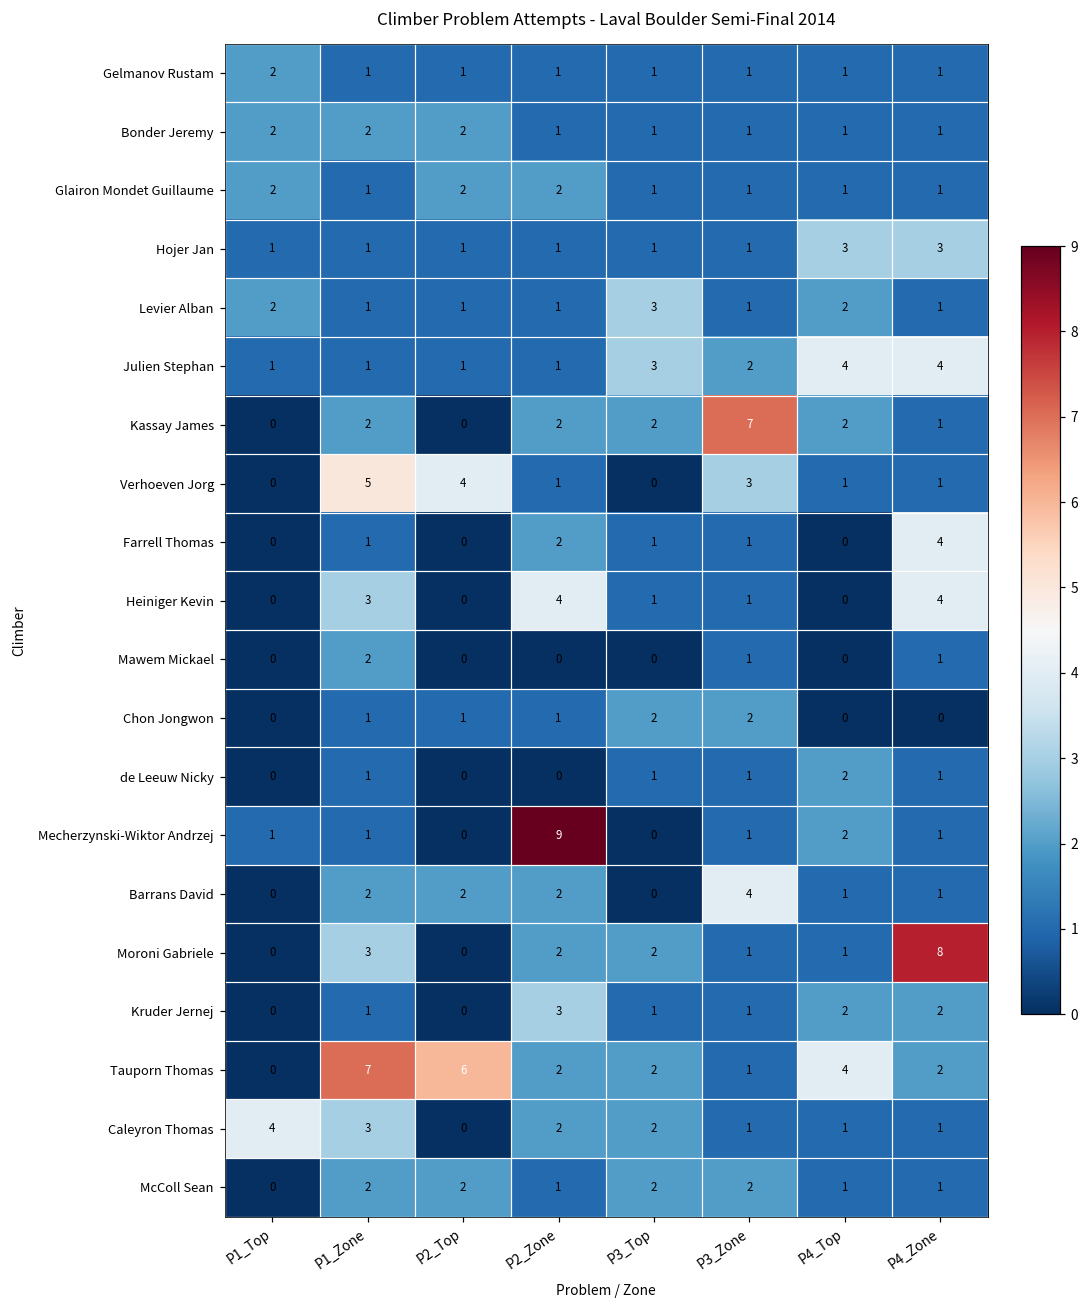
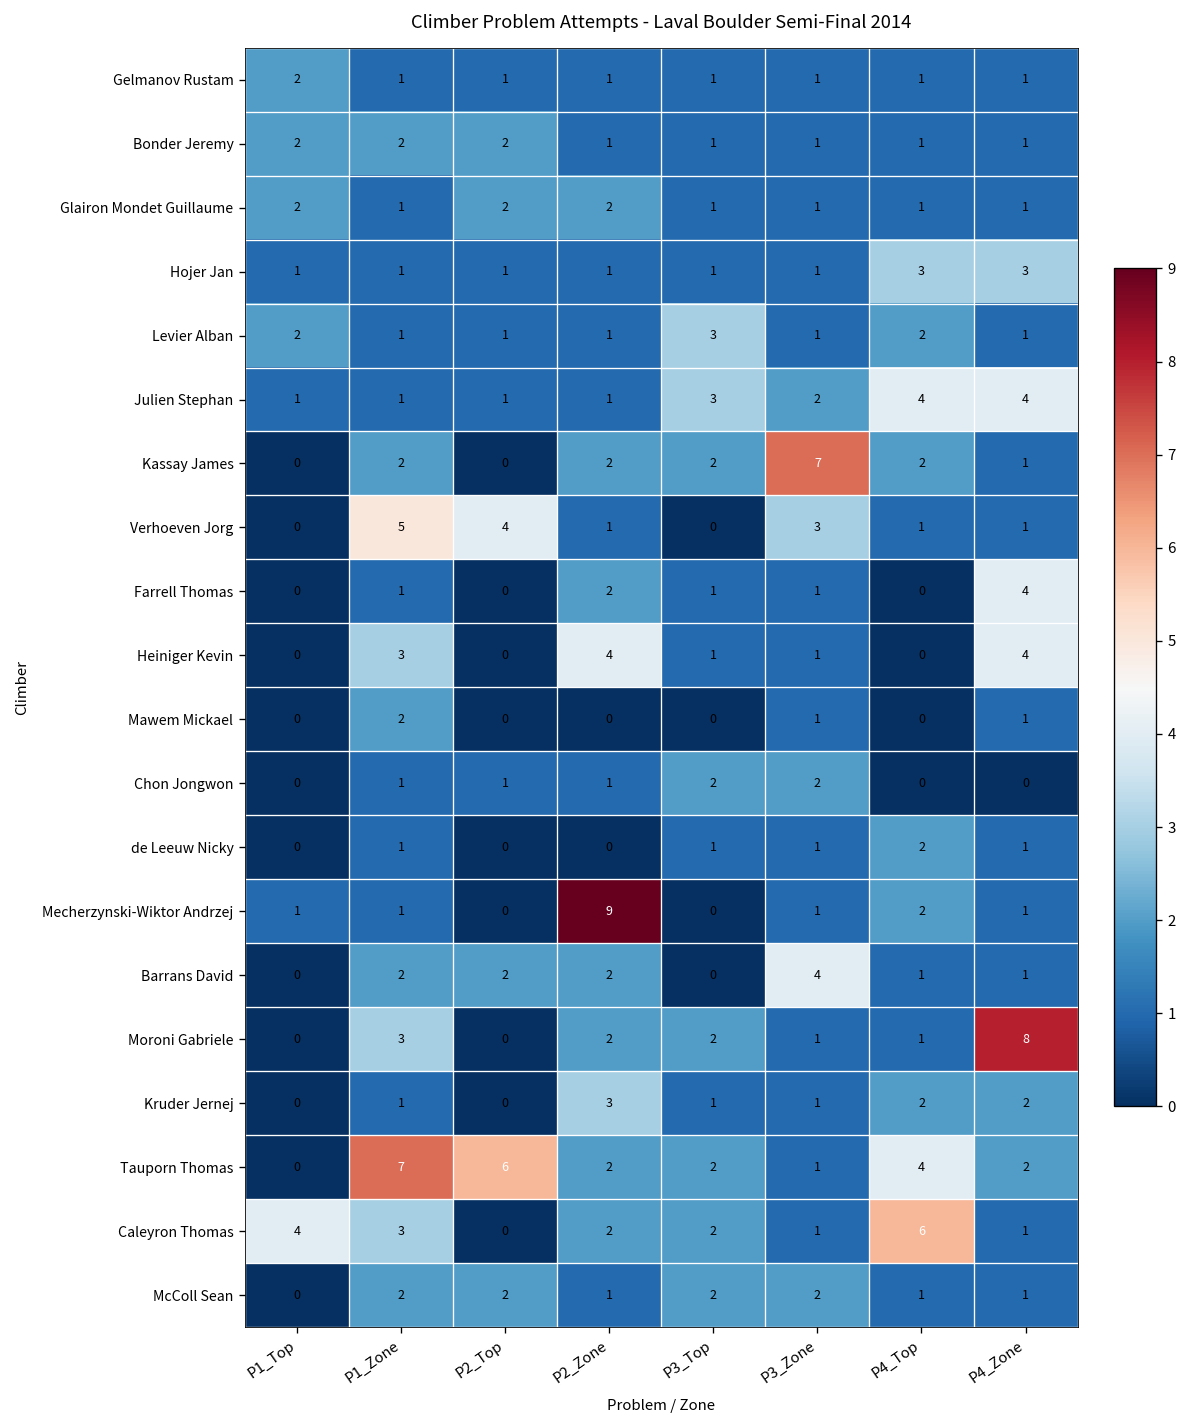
  {
    "Gelmanov Rustam": {
      "P1_Top": 2,
      "P1_Zone": 1,
      "P2_Top": 1,
      "P2_Zone": 1,
      "P3_Top": 1,
      "P3_Zone": 1,
      "P4_Top": 1,
      "P4_Zone": 1
    },
    "Bonder Jeremy": {
      "P1_Top": 2,
      "P1_Zone": 2,
      "P2_Top": 2,
      "P2_Zone": 1,
      "P3_Top": 1,
      "P3_Zone": 1,
      "P4_Top": 1,
      "P4_Zone": 1
    },
    "Glairon Mondet Guillaume": {
      "P1_Top": 2,
      "P1_Zone": 1,
      "P2_Top": 2,
      "P2_Zone": 2,
      "P3_Top": 1,
      "P3_Zone": 1,
      "P4_Top": 1,
      "P4_Zone": 1
    },
    "Hojer Jan": {
      "P1_Top": 1,
      "P1_Zone": 1,
      "P2_Top": 1,
      "P2_Zone": 1,
      "P3_Top": 1,
      "P3_Zone": 1,
      "P4_Top": 3,
      "P4_Zone": 3
    },
    "Levier Alban": {
      "P1_Top": 2,
      "P1_Zone": 1,
      "P2_Top": 1,
      "P2_Zone": 1,
      "P3_Top": 3,
      "P3_Zone": 1,
      "P4_Top": 2,
      "P4_Zone": 1
    },
    "Julien Stephan": {
      "P1_Top": 1,
      "P1_Zone": 1,
      "P2_Top": 1,
      "P2_Zone": 1,
      "P3_Top": 3,
      "P3_Zone": 2,
      "P4_Top": 4,
      "P4_Zone": 4
    },
    "Kassay James": {
      "P1_Top": 0,
      "P1_Zone": 2,
      "P2_Top": 0,
      "P2_Zone": 2,
      "P3_Top": 2,
      "P3_Zone": 7,
      "P4_Top": 2,
      "P4_Zone": 1
    },
    "Verhoeven Jorg": {
      "P1_Top": 0,
      "P1_Zone": 5,
      "P2_Top": 4,
      "P2_Zone": 1,
      "P3_Top": 0,
      "P3_Zone": 3,
      "P4_Top": 1,
      "P4_Zone": 1
    },
    "Farrell Thomas": {
      "P1_Top": 0,
      "P1_Zone": 1,
      "P2_Top": 0,
      "P2_Zone": 2,
      "P3_Top": 1,
      "P3_Zone": 1,
      "P4_Top": 0,
      "P4_Zone": 4
    },
    "Heiniger Kevin": {
      "P1_Top": 0,
      "P1_Zone": 3,
      "P2_Top": 0,
      "P2_Zone": 4,
      "P3_Top": 1,
      "P3_Zone": 1,
      "P4_Top": 0,
      "P4_Zone": 4
    },
    "Mawem Mickael": {
      "P1_Top": 0,
      "P1_Zone": 2,
      "P2_Top": 0,
      "P2_Zone": 0,
      "P3_Top": 0,
      "P3_Zone": 1,
      "P4_Top": 0,
      "P4_Zone": 1
    },
    "Chon Jongwon": {
      "P1_Top": 0,
      "P1_Zone": 1,
      "P2_Top": 1,
      "P2_Zone": 1,
      "P3_Top": 2,
      "P3_Zone": 2,
      "P4_Top": 0,
      "P4_Zone": 0
    },
    "de Leeuw Nicky": {
      "P1_Top": 0,
      "P1_Zone": 1,
      "P2_Top": 0,
      "P2_Zone": 0,
      "P3_Top": 1,
      "P3_Zone": 1,
      "P4_Top": 2,
      "P4_Zone": 1
    },
    "Mecherzynski-Wiktor Andrzej": {
      "P1_Top": 1,
      "P1_Zone": 1,
      "P2_Top": 0,
      "P2_Zone": 9,
      "P3_Top": 0,
      "P3_Zone": 1,
      "P4_Top": 2,
      "P4_Zone": 1
    },
    "Barrans David": {
      "P1_Top": 0,
      "P1_Zone": 2,
      "P2_Top": 2,
      "P2_Zone": 2,
      "P3_Top": 0,
      "P3_Zone": 4,
      "P4_Top": 1,
      "P4_Zone": 1
    },
    "Moroni Gabriele": {
      "P1_Top": 0,
      "P1_Zone": 3,
      "P2_Top": 0,
      "P2_Zone": 2,
      "P3_Top": 2,
      "P3_Zone": 1,
      "P4_Top": 1,
      "P4_Zone": 8
    },
    "Kruder Jernej": {
      "P1_Top": 0,
      "P1_Zone": 1,
      "P2_Top": 0,
      "P2_Zone": 3,
      "P3_Top": 1,
      "P3_Zone": 1,
      "P4_Top": 2,
      "P4_Zone": 2
    },
    "Tauporn Thomas": {
      "P1_Top": 0,
      "P1_Zone": 7,
      "P2_Top": 6,
      "P2_Zone": 2,
      "P3_Top": 2,
      "P3_Zone": 1,
      "P4_Top": 4,
      "P4_Zone": 2
    },
    "Caleyron Thomas": {
      "P1_Top": 4,
      "P1_Zone": 3,
      "P2_Top": 0,
      "P2_Zone": 2,
      "P3_Top": 2,
      "P3_Zone": 1,
-     "P4_Top": 1,
+     "P4_Top": 6,
      "P4_Zone": 1
    },
    "McColl Sean": {
      "P1_Top": 0,
      "P1_Zone": 2,
      "P2_Top": 2,
      "P2_Zone": 1,
      "P3_Top": 2,
      "P3_Zone": 2,
      "P4_Top": 1,
      "P4_Zone": 1
    }
  }
